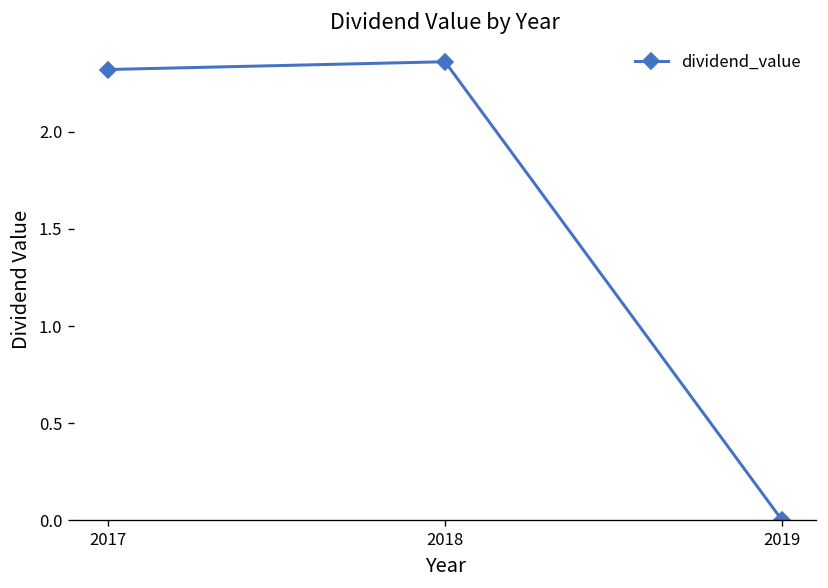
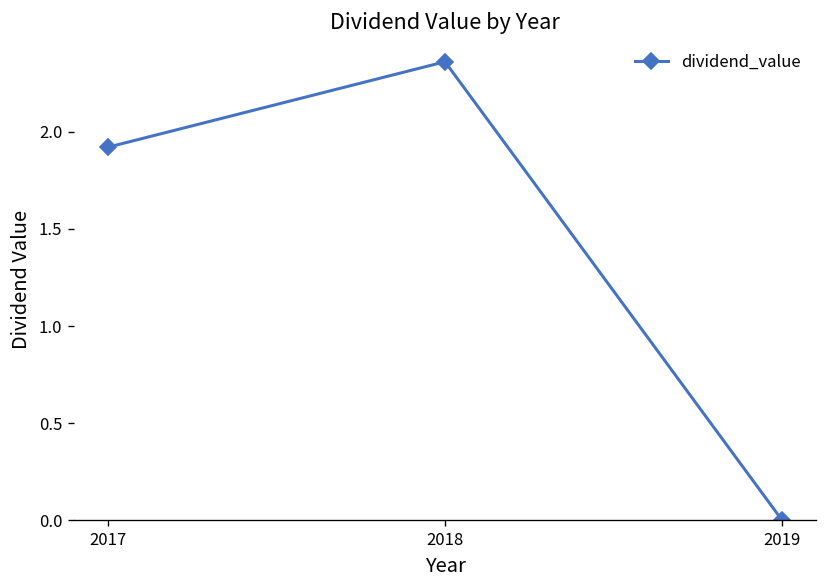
  {
-   "2017": 2.32,
+   "2017": 1.92,
    "2018": 2.36,
    "2019": 0.00
  }
